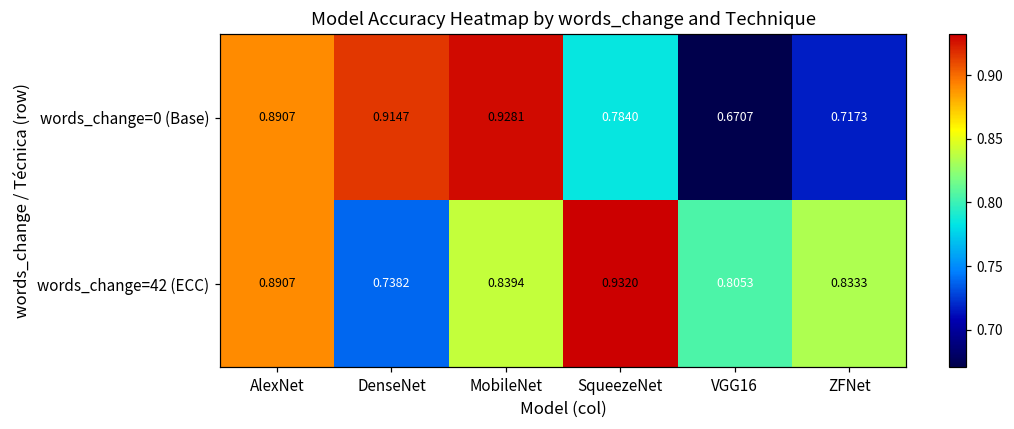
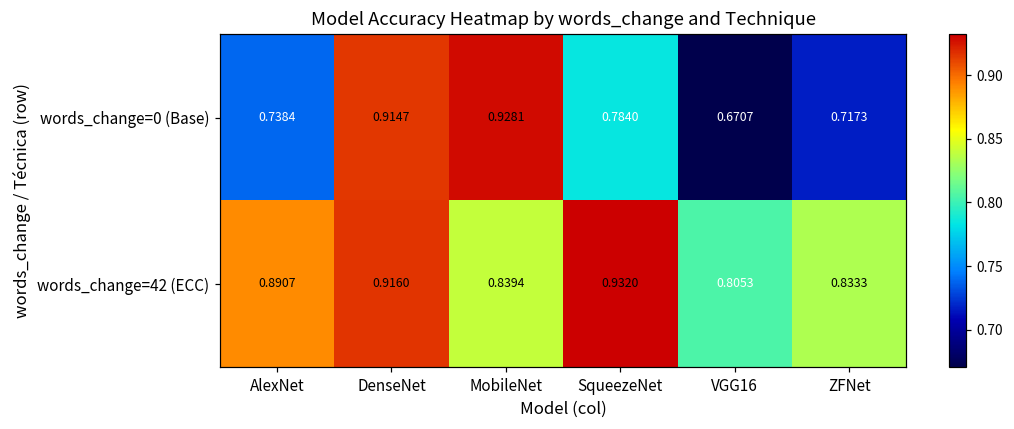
  {
    "words_change=0 (Base)": {
-     "AlexNet": 0.8907,
+     "AlexNet": 0.7384,
      "DenseNet": 0.9147,
      "MobileNet": 0.9281,
      "SqueezeNet": 0.7840,
      "VGG16": 0.6707,
      "ZFNet": 0.7173
    },
    "words_change=42 (ECC)": {
      "AlexNet": 0.8907,
-     "DenseNet": 0.7382,
+     "DenseNet": 0.9160,
      "MobileNet": 0.8394,
      "SqueezeNet": 0.9320,
      "VGG16": 0.8053,
      "ZFNet": 0.8333
    }
  }
